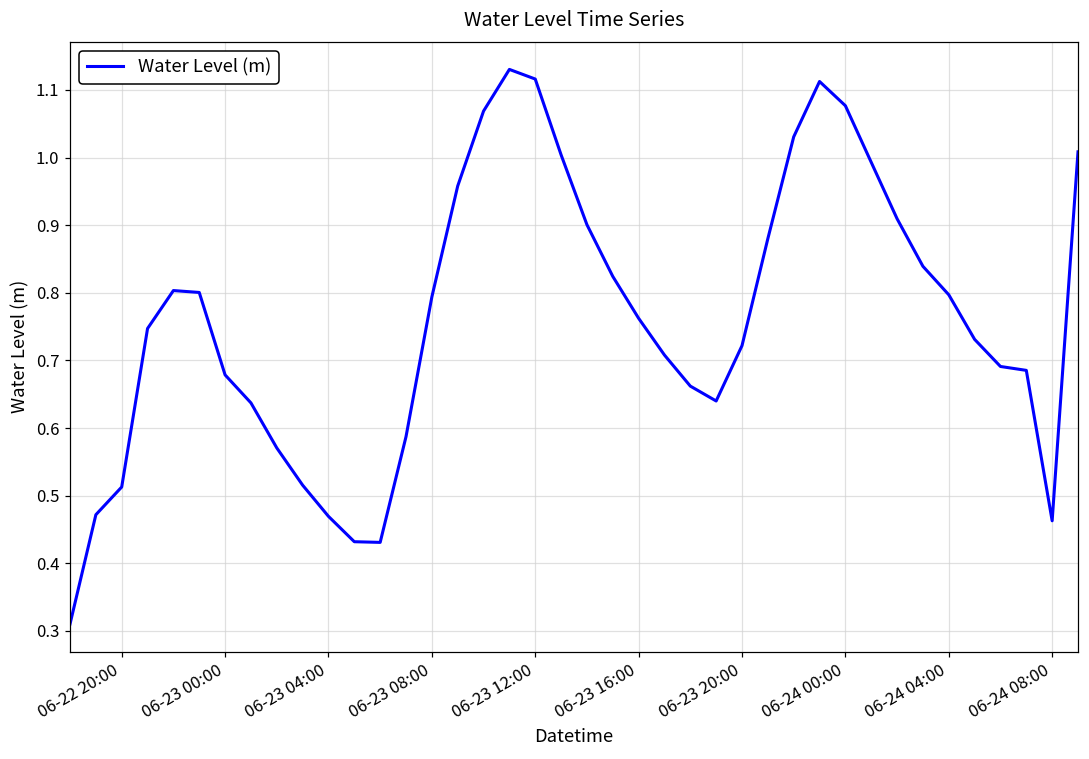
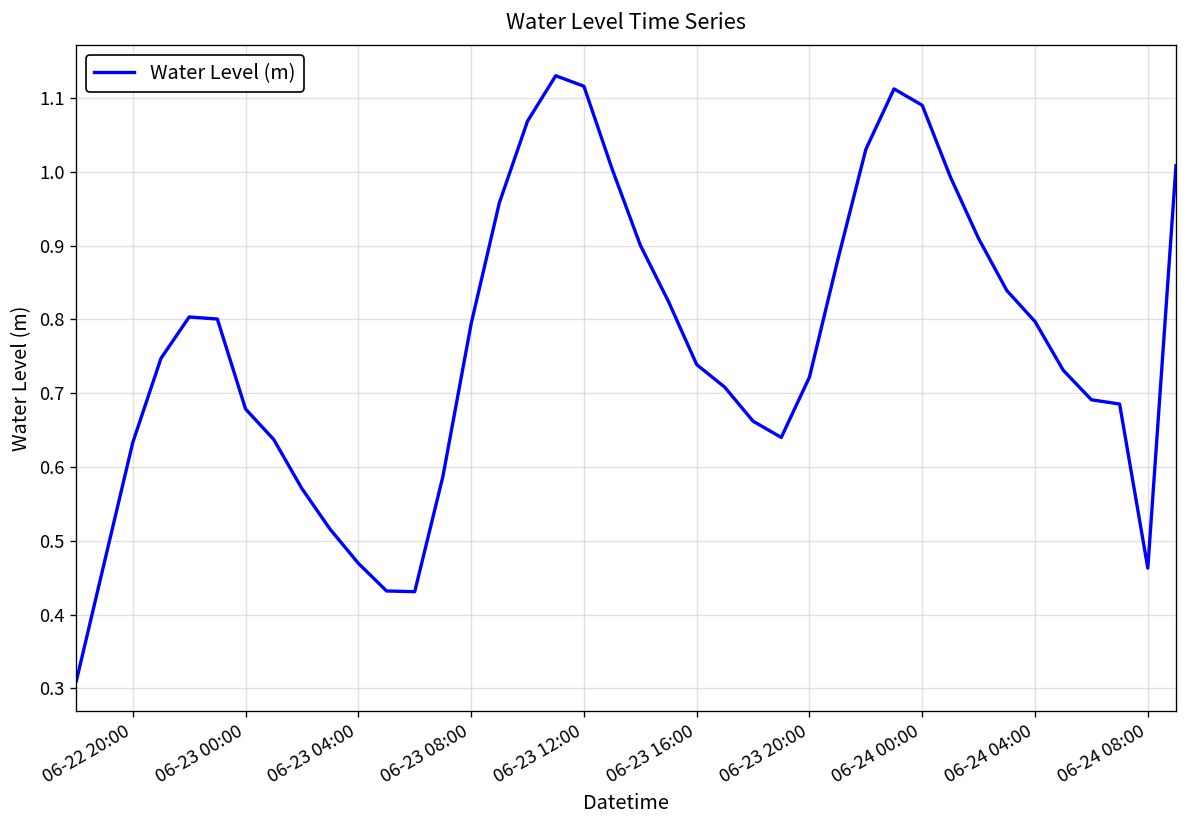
  {
-   "06-22 20:00": 0.51,
+   "06-22 20:00": 0.63,
    "06-23 00:00": 0.68,
    "06-23 04:00": 0.47,
    "06-23 08:00": 0.79,
    "06-23 12:00": 1.12,
-   "06-23 16:00": 0.76,
+   "06-23 16:00": 0.74,
    "06-23 20:00": 0.72,
-   "06-24 00:00": 1.08,
+   "06-24 00:00": 1.09,
    "06-24 04:00": 0.80,
    "06-24 08:00": 0.46
  }
